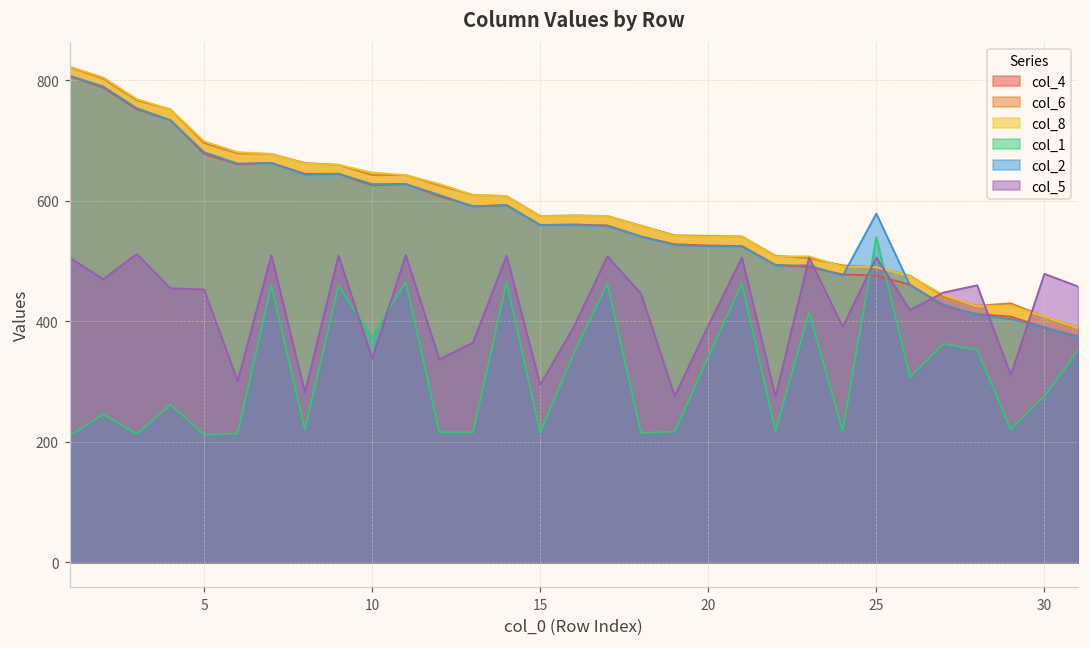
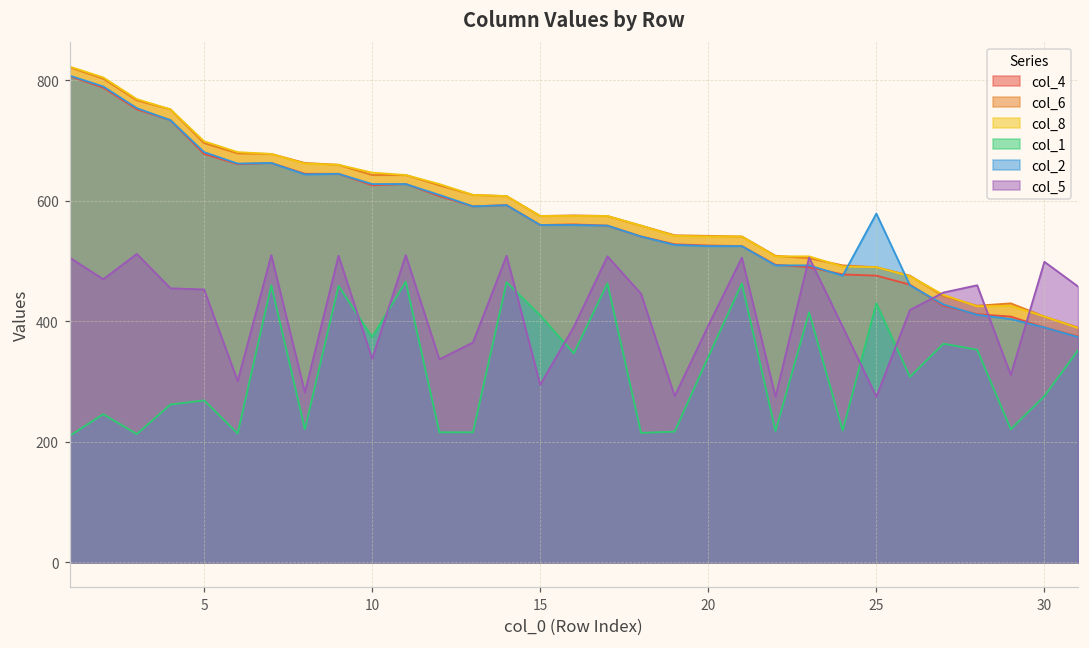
  {
    "col_1": {
-     "5": 210,
+     "5": 270,
      "10": 370,
-     "15": 220,
+     "15": 410,
      "20": 340,
-     "25": 540,
+     "25": 430,
      "30": 280
    },
    "col_2": {
      "25": 580
    },
    "col_5": {
      "5": 450,
      "10": 340,
      "15": 300,
      "20": 390,
-     "25": 510,
-     "30": 480
+     "25": 280,
+     "30": 500
    }
  }
